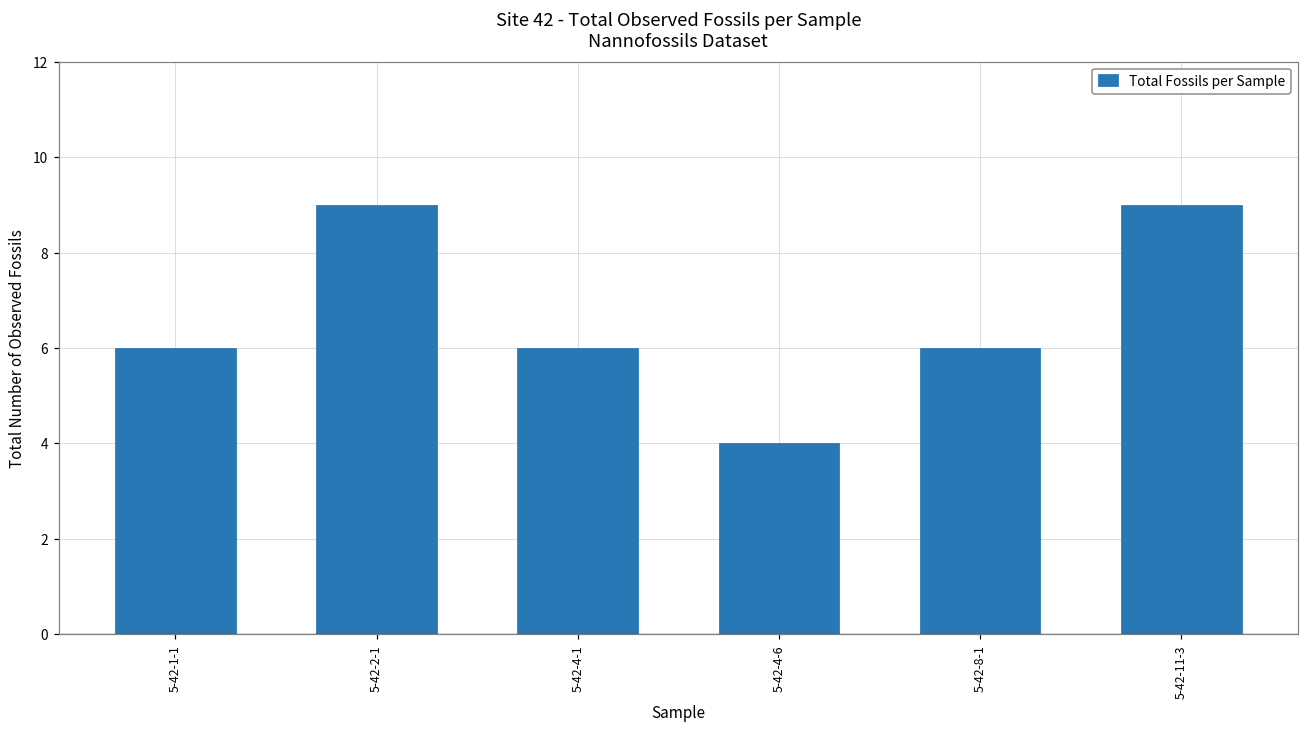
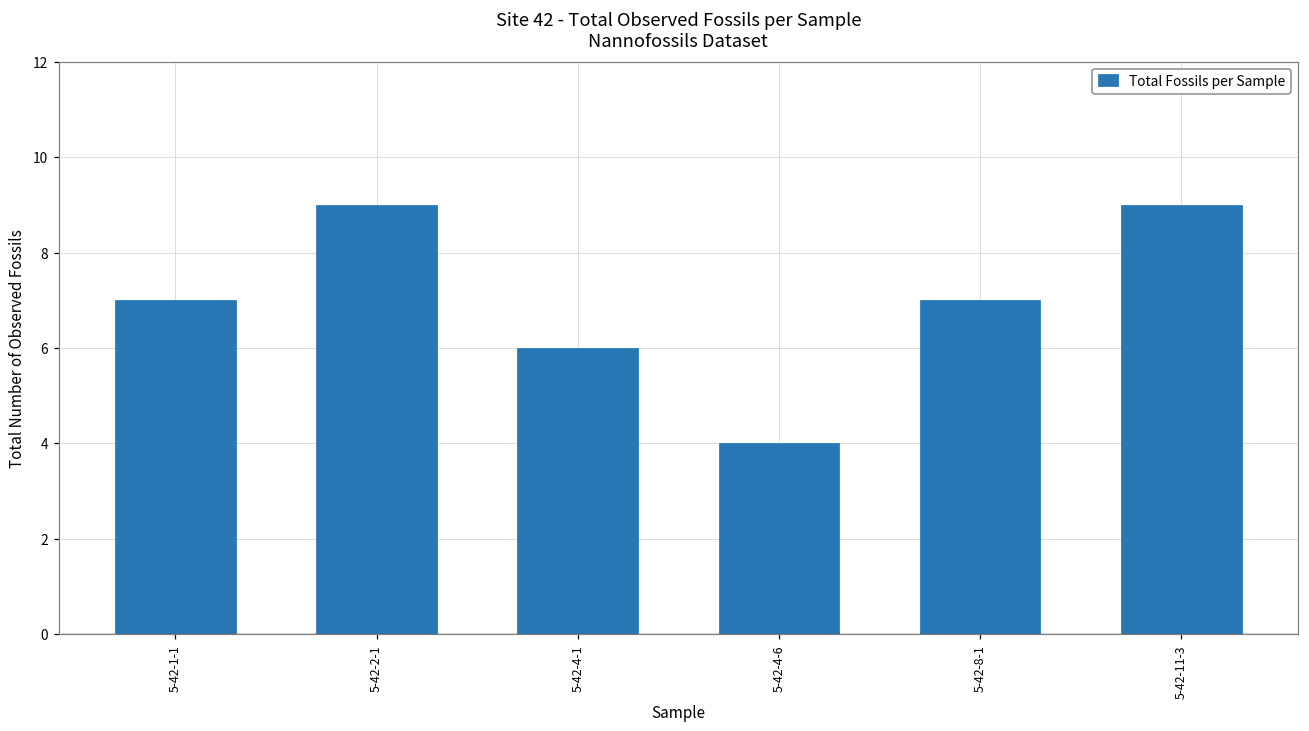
  {
-   "5-42-1-1": 6,
+   "5-42-1-1": 7,
    "5-42-2-1": 9,
    "5-42-4-1": 6,
    "5-42-4-6": 4,
-   "5-42-8-1": 6,
+   "5-42-8-1": 7,
    "5-42-11-3": 9
  }
